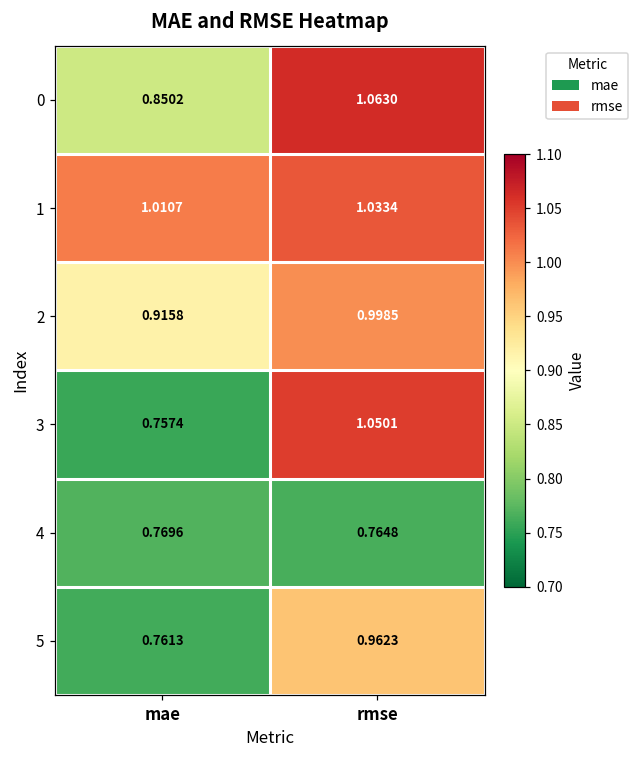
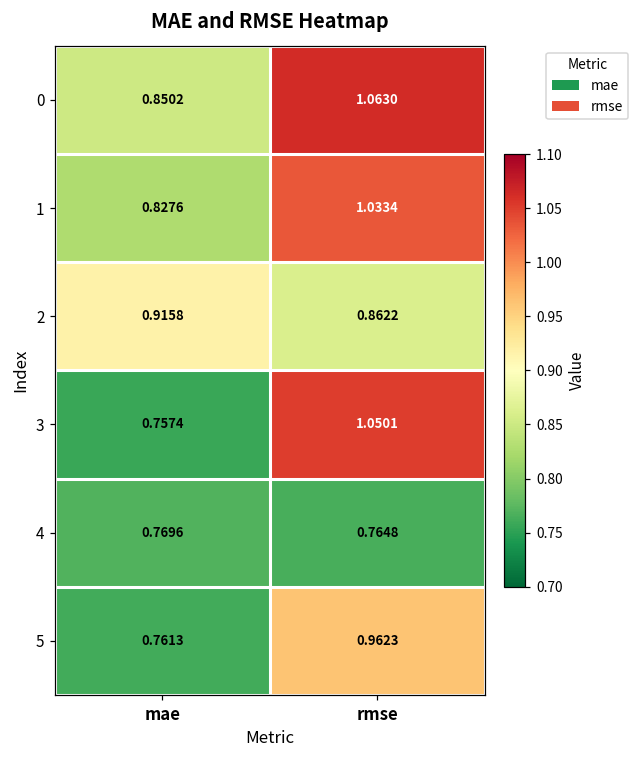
  {
    "0": {
      "mae": 0.8502,
      "rmse": 1.0630
    },
    "1": {
-     "mae": 1.0107,
+     "mae": 0.8276,
      "rmse": 1.0334
    },
    "2": {
      "mae": 0.9158,
-     "rmse": 0.9985
+     "rmse": 0.8622
    },
    "3": {
      "mae": 0.7574,
      "rmse": 1.0501
    },
    "4": {
      "mae": 0.7696,
      "rmse": 0.7648
    },
    "5": {
      "mae": 0.7613,
      "rmse": 0.9623
    }
  }
